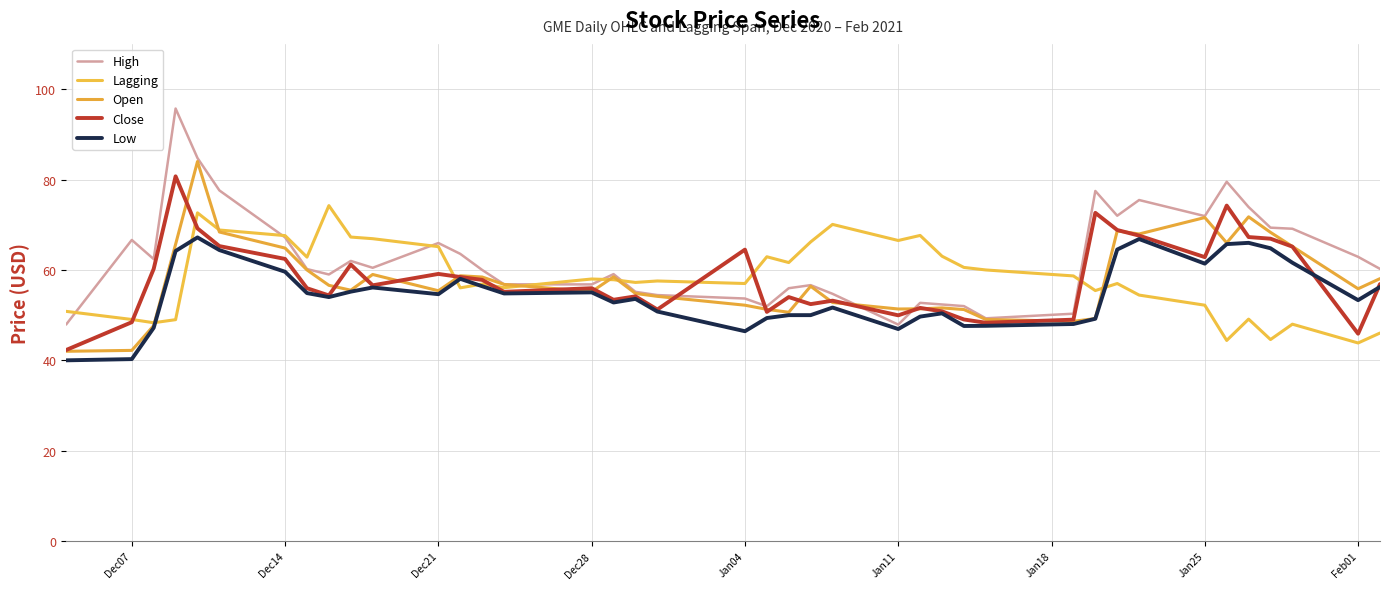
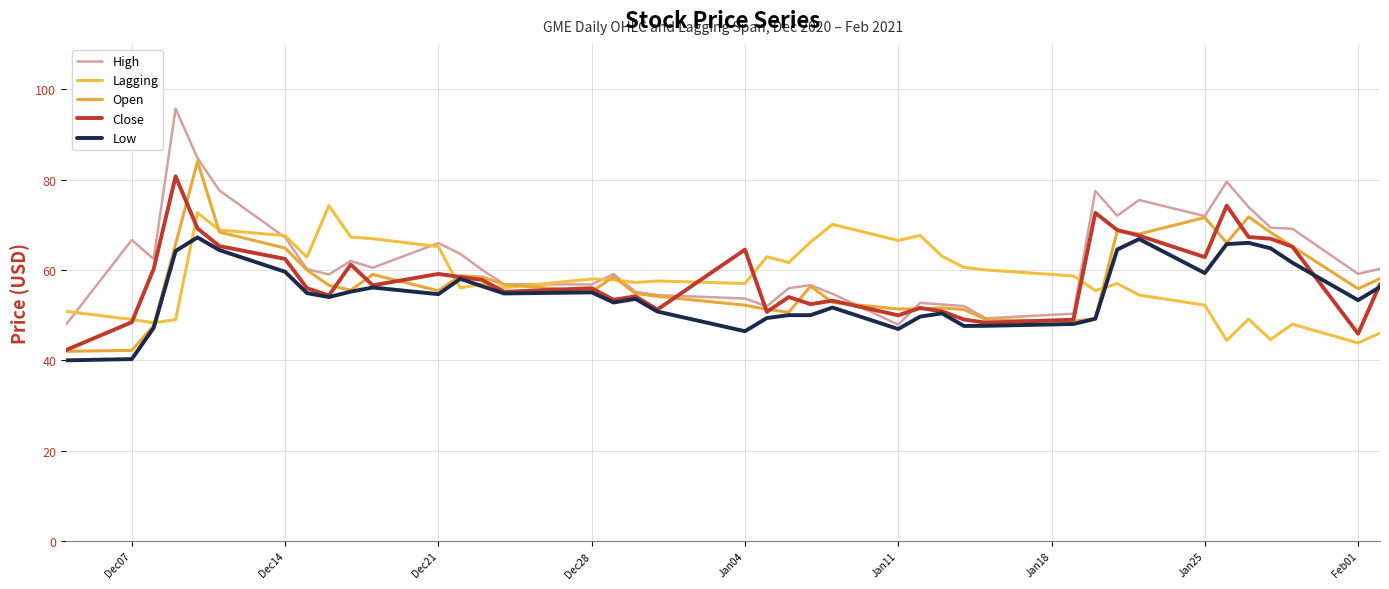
  {
    "High": {
      "Dec07": 67,
      "Dec21": 66,
      "Dec28": 57,
      "Jan04": 54,
      "Jan11": 48,
-     "Feb01": 63
+     "Feb01": 59
    },
    "Close": {
      "Dec07": 48,
      "Dec14": 62,
      "Dec21": 59,
      "Dec28": 56,
      "Jan04": 65,
      "Jan11": 50,
      "Jan25": 63,
      "Feb01": 46
    },
    "Low": {
      "Dec07": 40,
      "Dec14": 60,
      "Dec21": 55,
      "Jan04": 46,
      "Jan11": 47,
-     "Jan25": 61,
+     "Jan25": 59,
      "Feb01": 53
    }
  }
